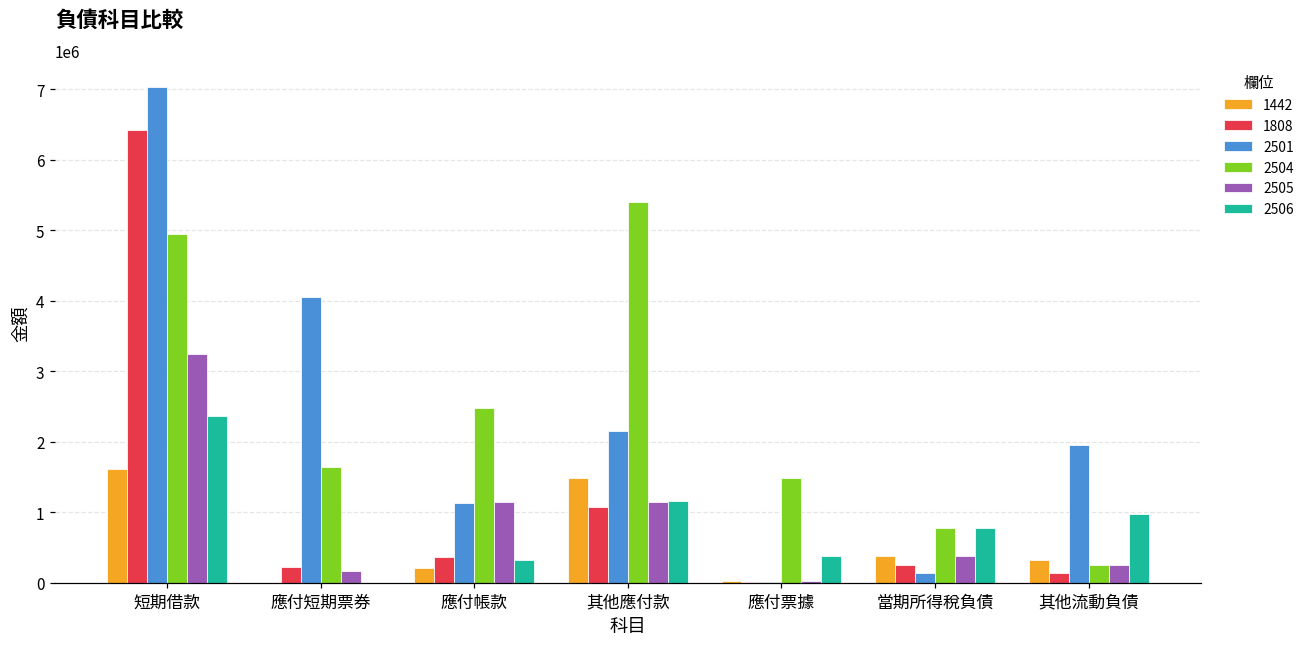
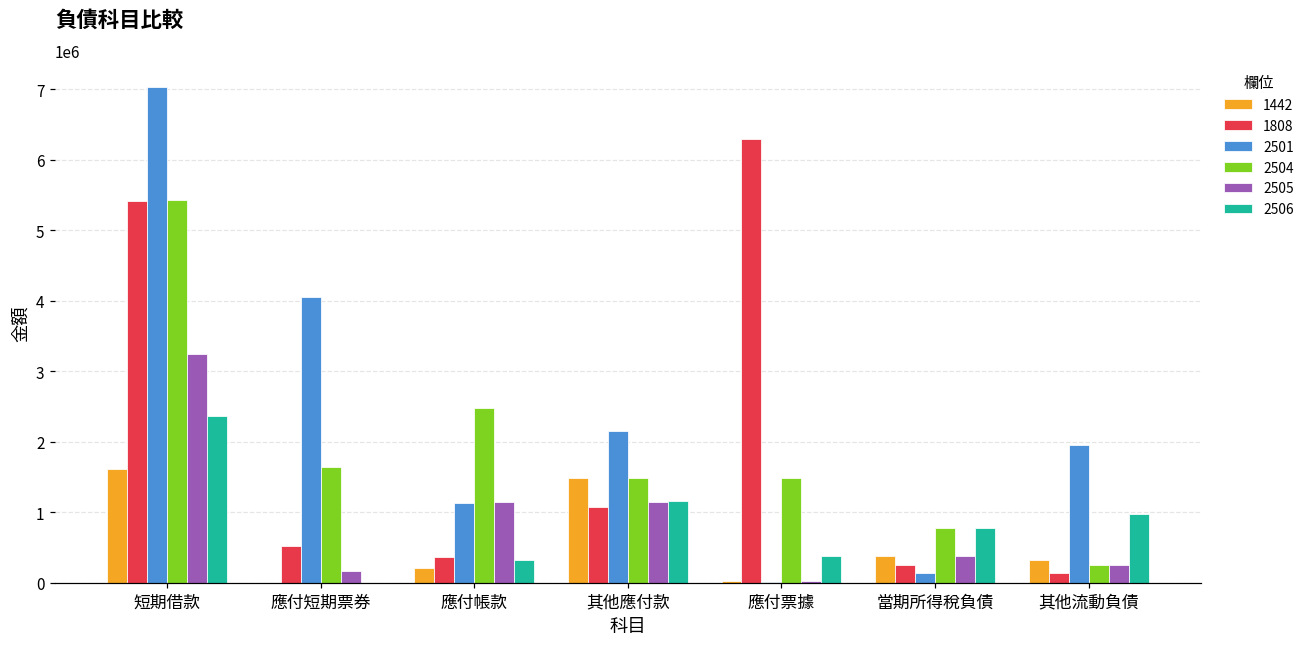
  {
    "1442": {
      "短期借款": 1600000,
      "應付短期票券": 0,
      "應付帳款": 200000,
      "其他應付款": 1500000,
      "當期所得稅負債": 400000,
      "其他流動負債": 300000
    },
    "1808": {
-     "短期借款": 6400000,
-     "應付短期票券": 200000,
+     "短期借款": 5400000,
+     "應付短期票券": 500000,
      "應付帳款": 400000,
      "其他應付款": 1100000,
-     "應付票據": 0,
+     "應付票據": 6300000,
      "當期所得稅負債": 300000,
      "其他流動負債": 100000
    },
    "2501": {
      "短期借款": 7000000,
      "應付短期票券": 4100000,
      "應付帳款": 1100000,
      "其他應付款": 2200000,
      "當期所得稅負債": 100000,
      "其他流動負債": 2000000
    },
    "2504": {
-     "短期借款": 4900000,
+     "短期借款": 5400000,
      "應付短期票券": 1600000,
      "應付帳款": 2500000,
-     "其他應付款": 5400000,
+     "其他應付款": 1500000,
      "應付票據": 1500000,
      "當期所得稅負債": 800000,
      "其他流動負債": 300000
    },
    "2505": {
      "短期借款": 3200000,
      "應付短期票券": 200000,
      "應付帳款": 1100000,
      "其他應付款": 1100000,
      "當期所得稅負債": 400000,
      "其他流動負債": 300000
    },
    "2506": {
      "短期借款": 2400000,
      "應付短期票券": 0,
      "應付帳款": 300000,
      "其他應付款": 1200000,
      "應付票據": 400000,
      "當期所得稅負債": 800000,
      "其他流動負債": 1000000
    }
  }
